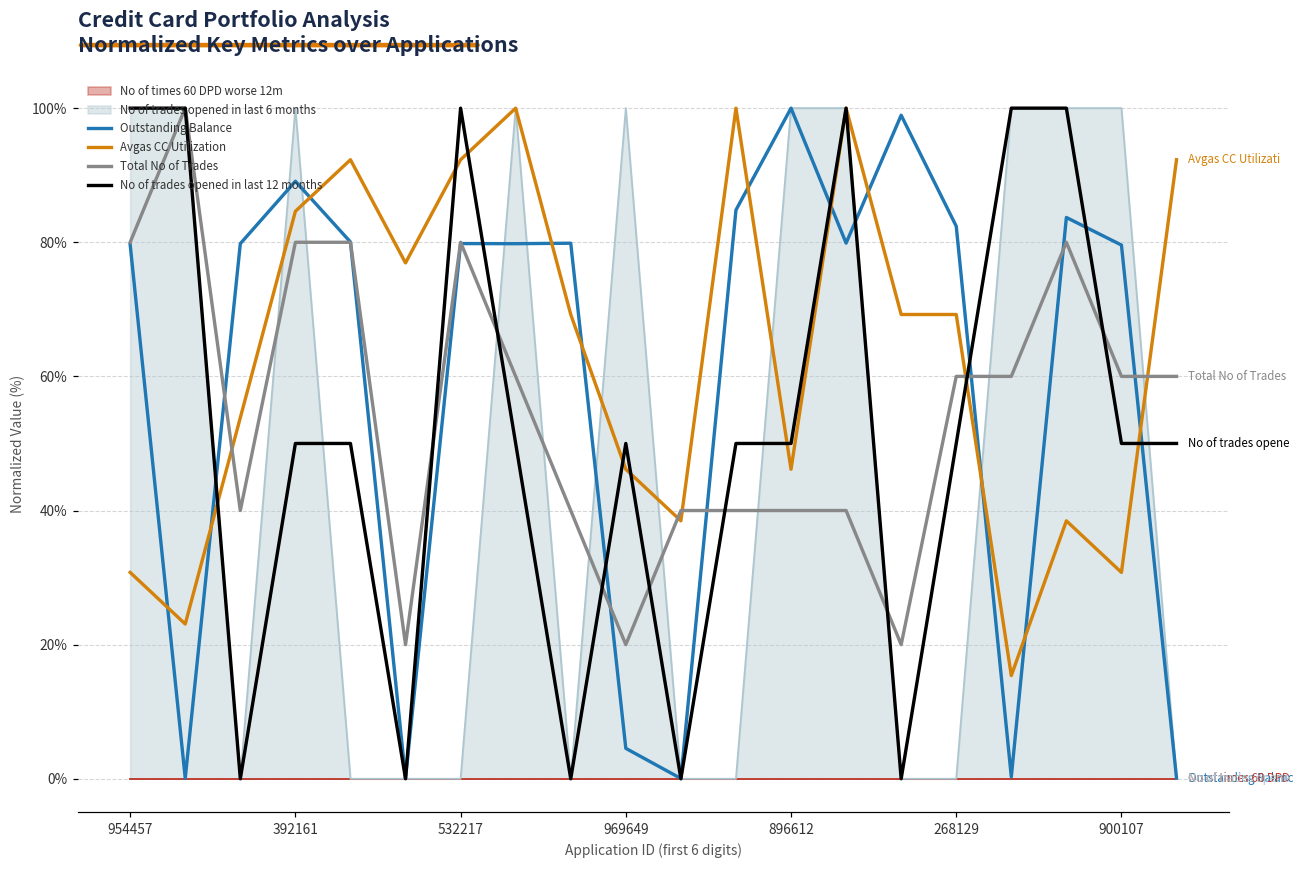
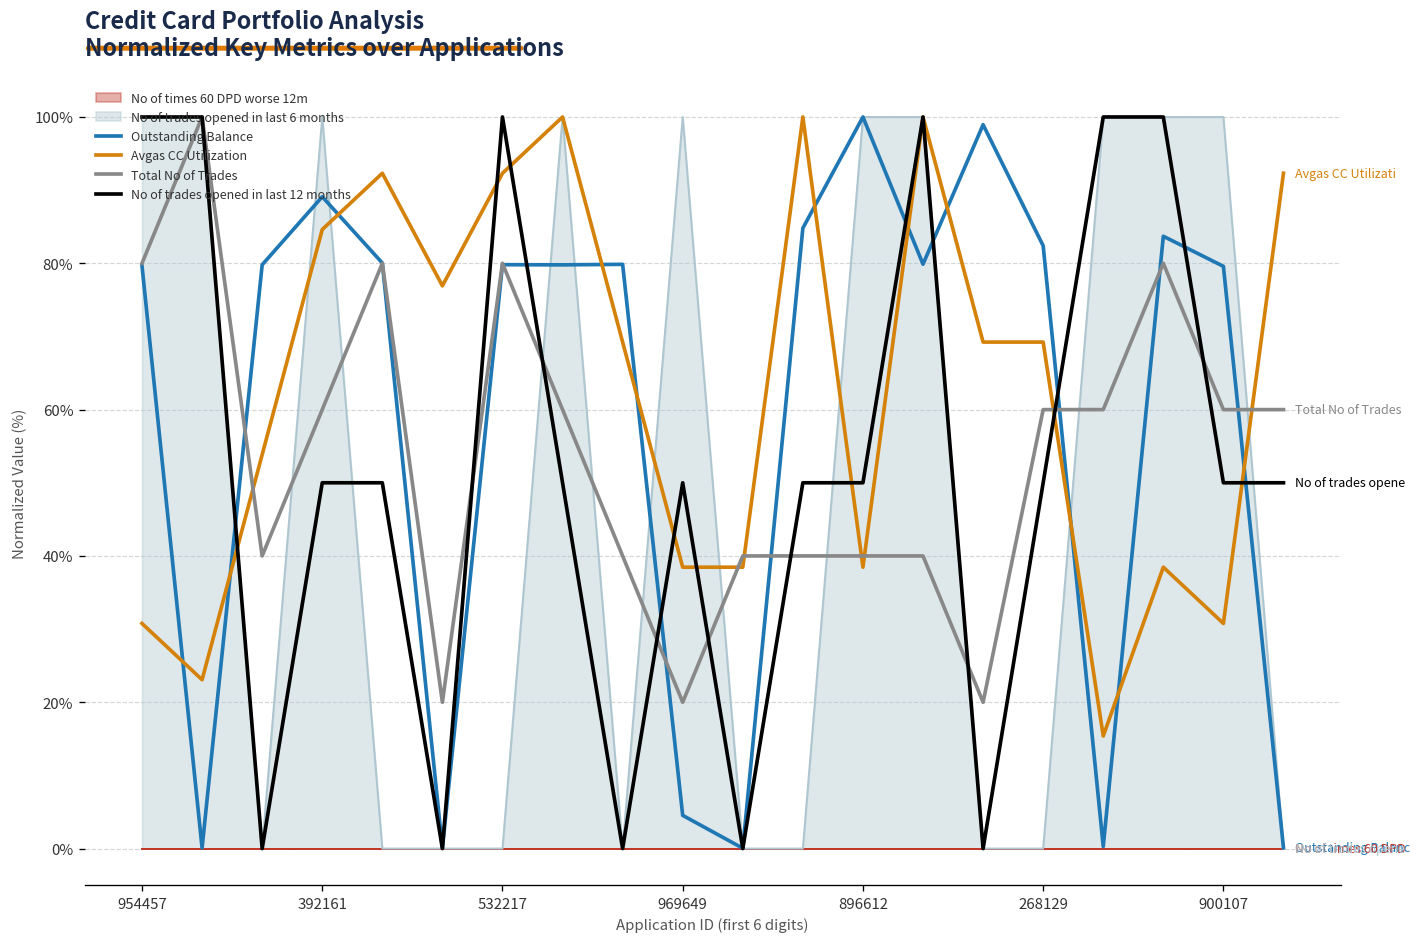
  {
    "No of times 60 DPD worse 12m": {
      "954457": "0%",
      "392161": "0%",
      "969649": "0%",
      "896612": "0%",
      "900107": "0%"
    },
    "No of trades opened in last 6 months": {
      "392161": "100%",
      "969649": "100%",
      "900107": "100%"
    },
    "Outstanding Balance": {
      "392161": "89%",
      "969649": "5%",
      "268129": "82%",
      "900107": "80%"
    },
    "Avgas CC Utilization": {
      "954457": "31%",
      "392161": "85%",
      "532217": "92%",
-     "969649": "46%",
-     "896612": "46%",
+     "969649": "38%",
+     "896612": "38%",
      "268129": "69%",
      "900107": "31%"
    },
    "Total No of Trades": {
-     "392161": "80%",
+     "392161": "60%",
      "969649": "20%",
      "896612": "40%",
      "268129": "60%",
      "900107": "60%"
    },
    "No of trades opened in last 12 months": {
      "392161": "50%",
      "532217": "100%",
      "969649": "50%",
      "896612": "50%",
      "268129": "50%",
      "900107": "50%"
    }
  }
